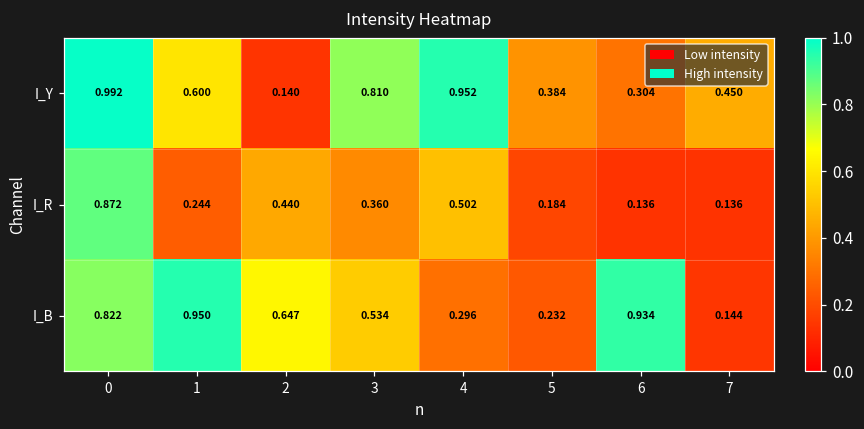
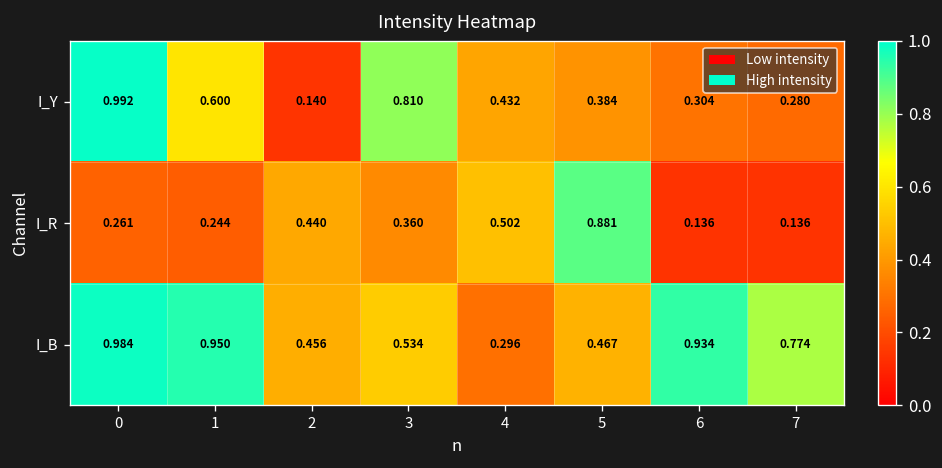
  {
    "I_Y": {
      "0": 0.992,
      "1": 0.600,
      "2": 0.140,
      "3": 0.810,
-     "4": 0.952,
+     "4": 0.432,
      "5": 0.384,
      "6": 0.304,
-     "7": 0.450
+     "7": 0.280
    },
    "I_R": {
-     "0": 0.872,
+     "0": 0.261,
      "1": 0.244,
      "2": 0.440,
      "3": 0.360,
      "4": 0.502,
-     "5": 0.184,
+     "5": 0.881,
      "6": 0.136,
      "7": 0.136
    },
    "I_B": {
-     "0": 0.822,
+     "0": 0.984,
      "1": 0.950,
-     "2": 0.647,
+     "2": 0.456,
      "3": 0.534,
      "4": 0.296,
-     "5": 0.232,
+     "5": 0.467,
      "6": 0.934,
-     "7": 0.144
+     "7": 0.774
    }
  }
